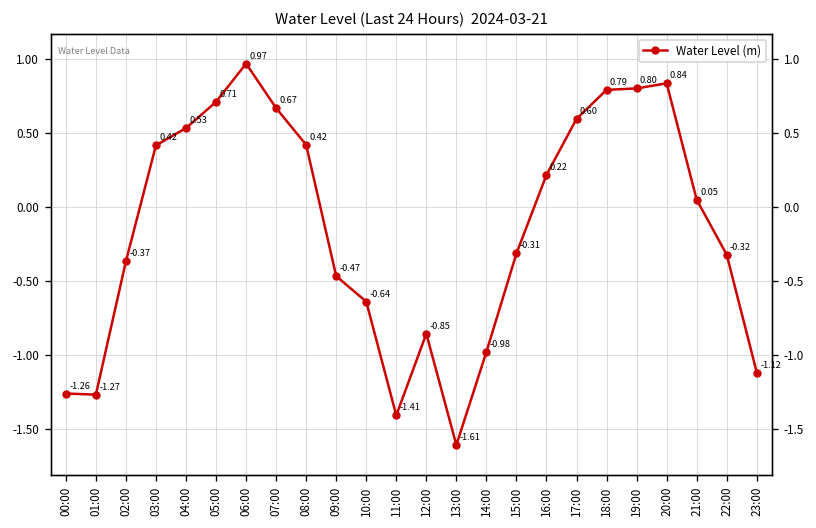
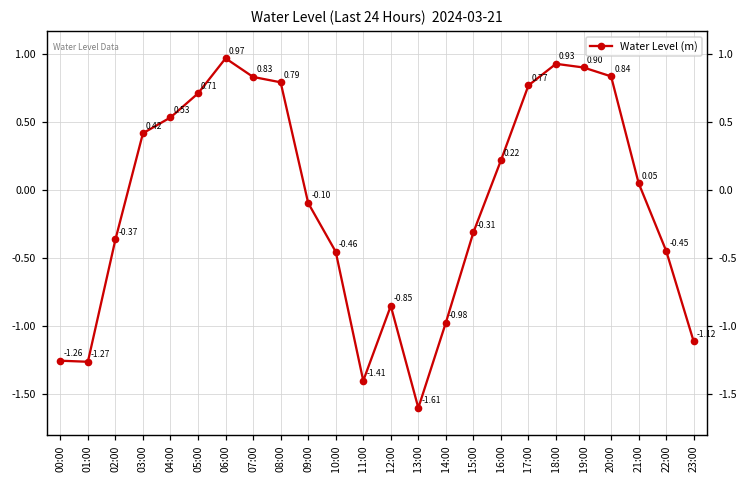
  {
    "00:00": -1.26,
    "01:00": -1.27,
    "02:00": -0.37,
    "03:00": 0.42,
    "04:00": 0.53,
    "05:00": 0.71,
    "06:00": 0.97,
-   "07:00": 0.67,
-   "08:00": 0.42,
-   "09:00": -0.47,
-   "10:00": -0.64,
+   "07:00": 0.83,
+   "08:00": 0.79,
+   "09:00": -0.10,
+   "10:00": -0.46,
    "11:00": -1.41,
    "12:00": -0.85,
    "13:00": -1.61,
    "14:00": -0.98,
    "15:00": -0.31,
    "16:00": 0.22,
-   "17:00": 0.60,
-   "18:00": 0.79,
-   "19:00": 0.80,
+   "17:00": 0.77,
+   "18:00": 0.93,
+   "19:00": 0.90,
    "20:00": 0.84,
    "21:00": 0.05,
-   "22:00": -0.32,
+   "22:00": -0.45,
    "23:00": -1.12
  }
